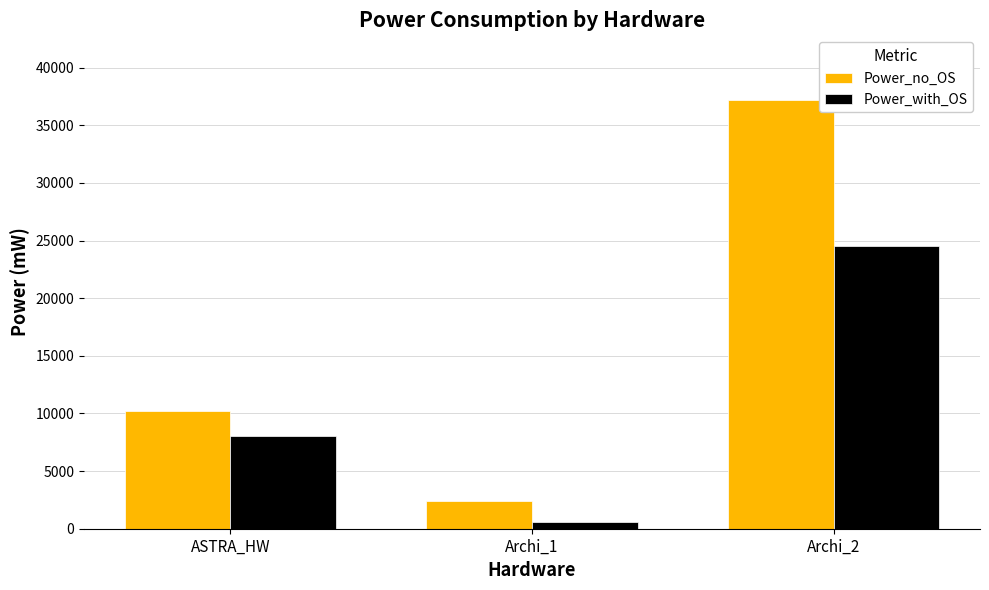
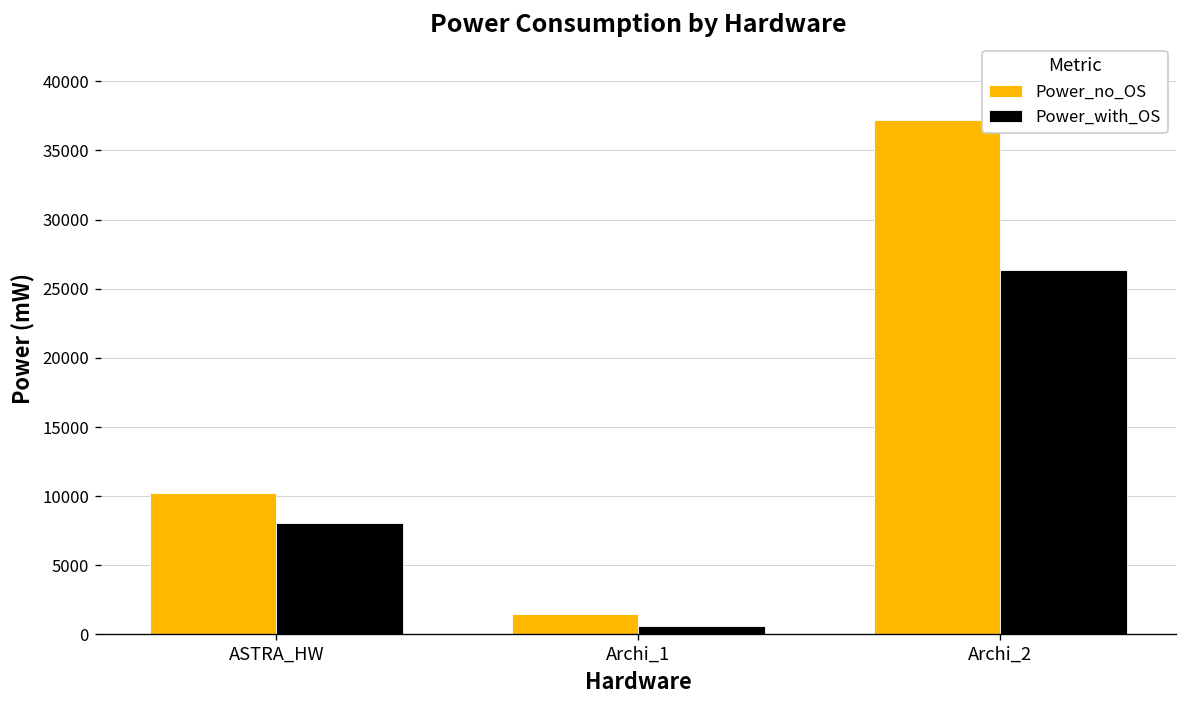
  {
    "Power_no_OS": {
      "ASTRA_HW": 10200,
-     "Archi_1": 2400,
+     "Archi_1": 1500,
      "Archi_2": 37200
    },
    "Power_with_OS": {
      "ASTRA_HW": 8100,
      "Archi_1": 600,
-     "Archi_2": 24600
+     "Archi_2": 26400
    }
  }
